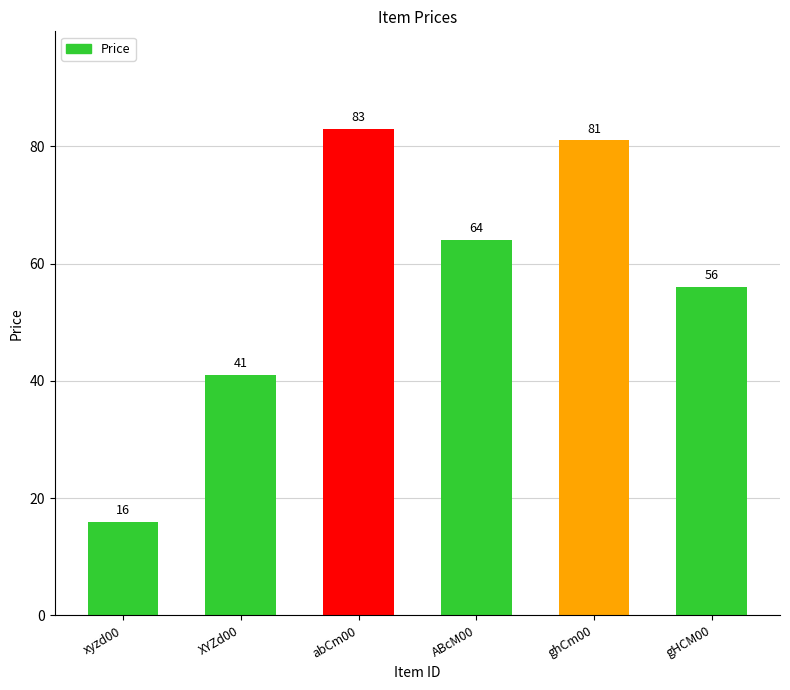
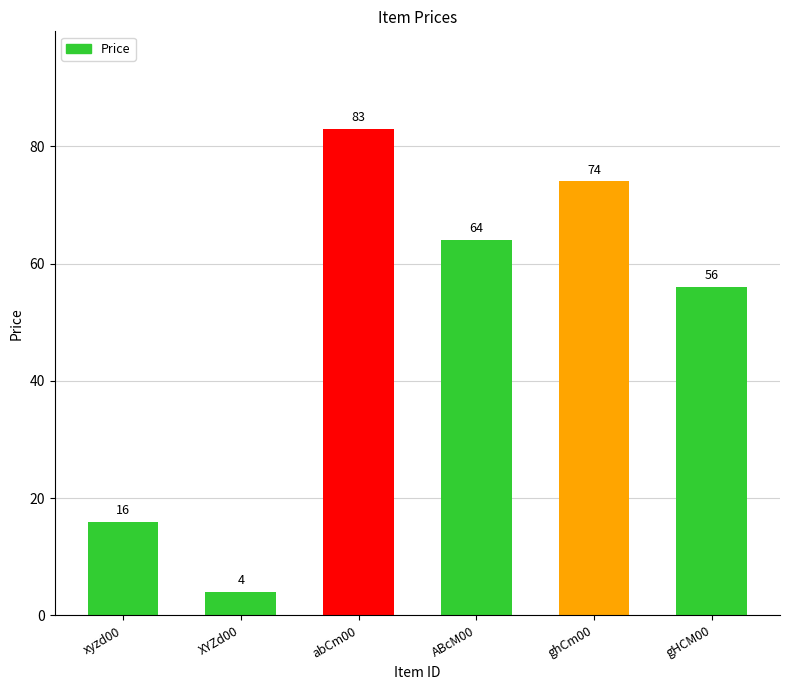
  {
    "xyzd00": 16,
-   "XYZd00": 41,
+   "XYZd00": 4,
    "abCm00": 83,
    "ABcM00": 64,
-   "ghCm00": 81,
+   "ghCm00": 74,
    "gHCM00": 56
  }
